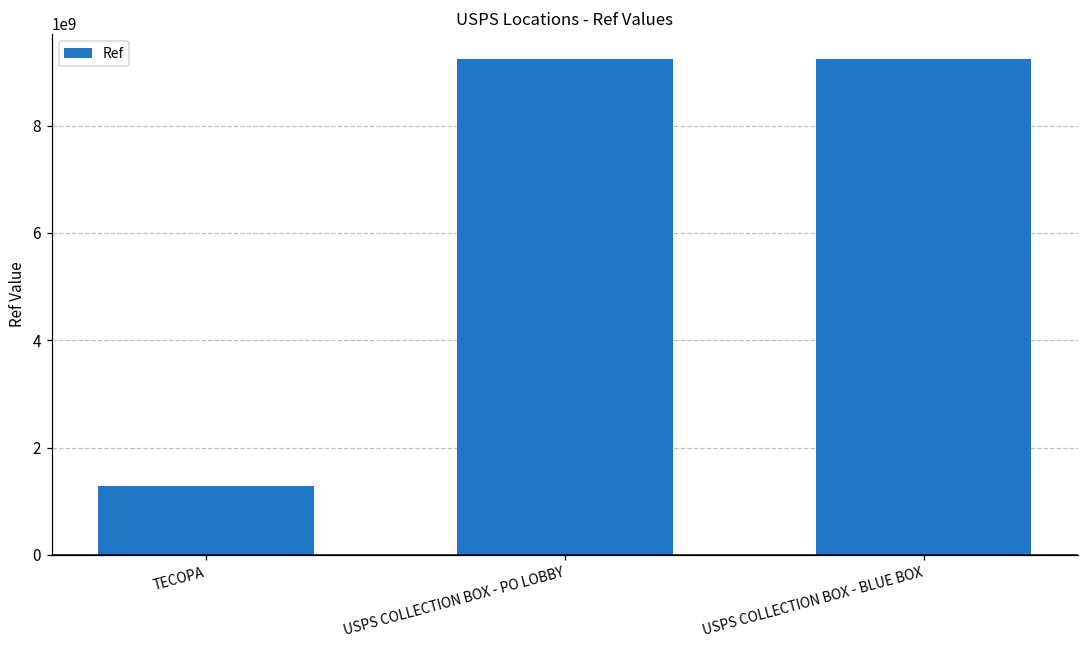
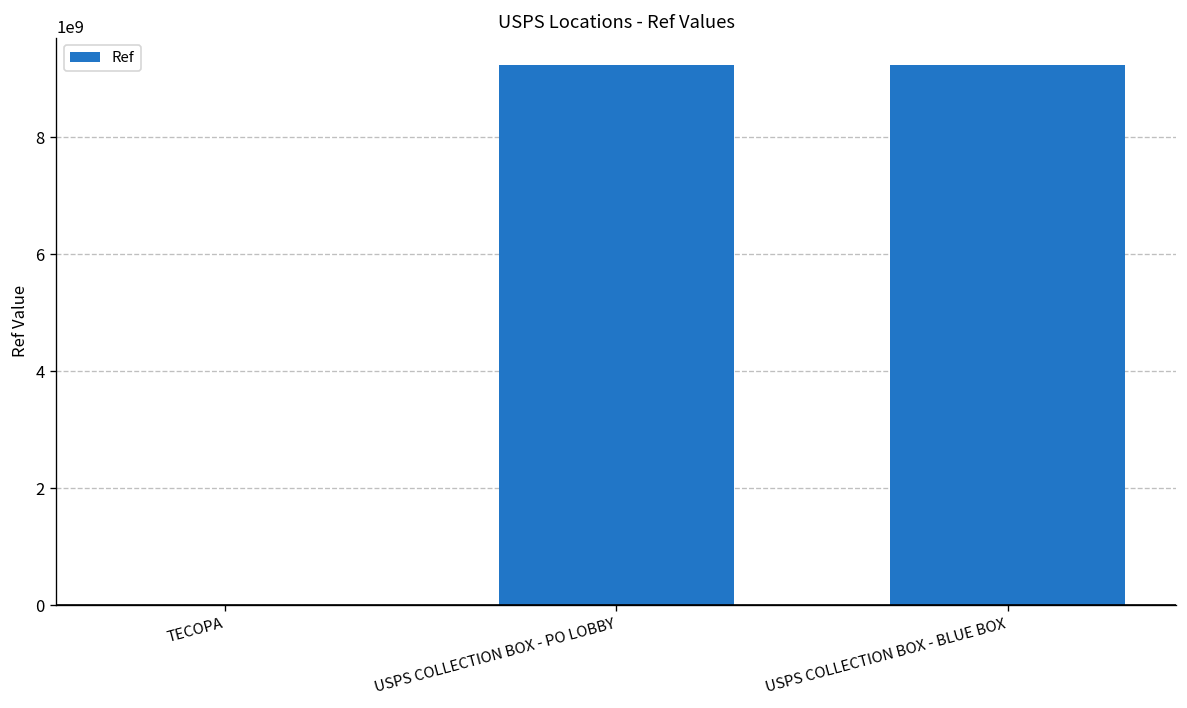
  {
-   "TECOPA": 1300000000,
+   "TECOPA": 0,
    "USPS COLLECTION BOX - PO LOBBY": 9200000000,
    "USPS COLLECTION BOX - BLUE BOX": 9200000000
  }
